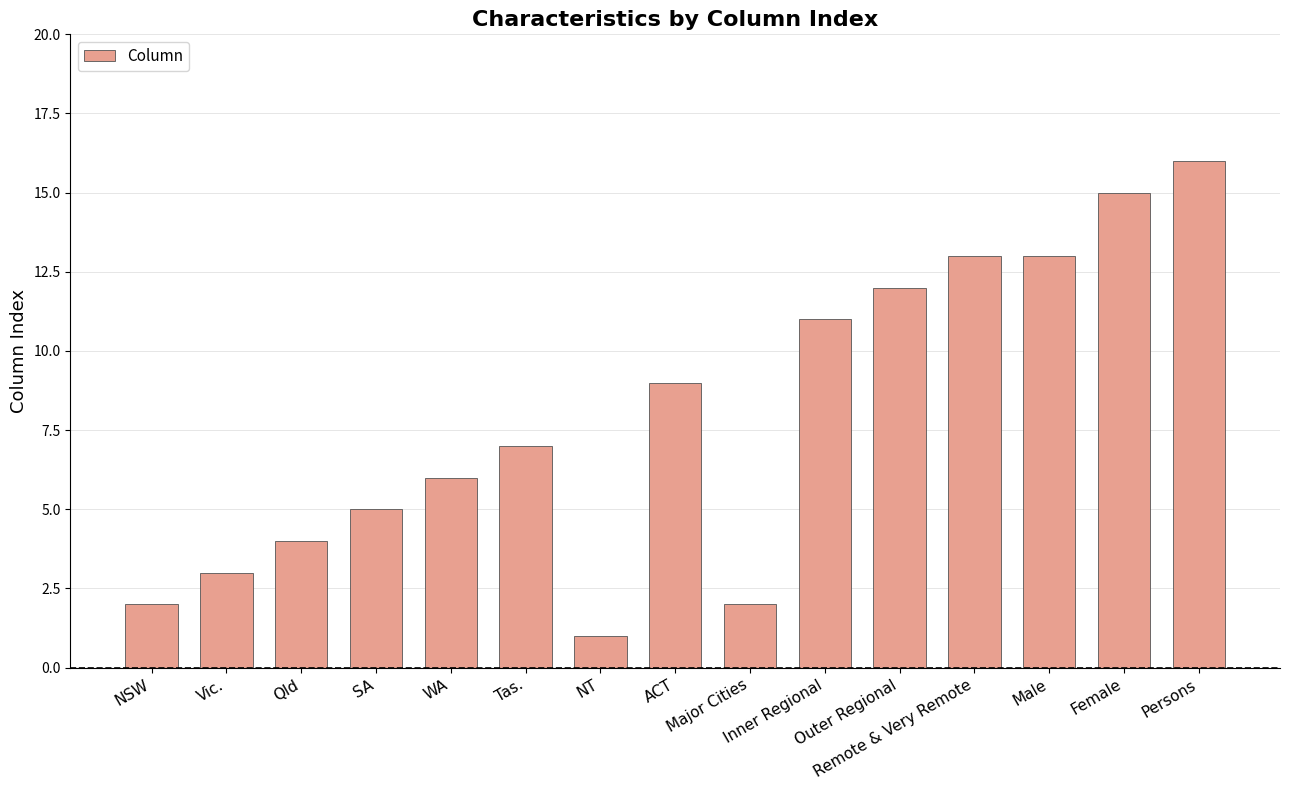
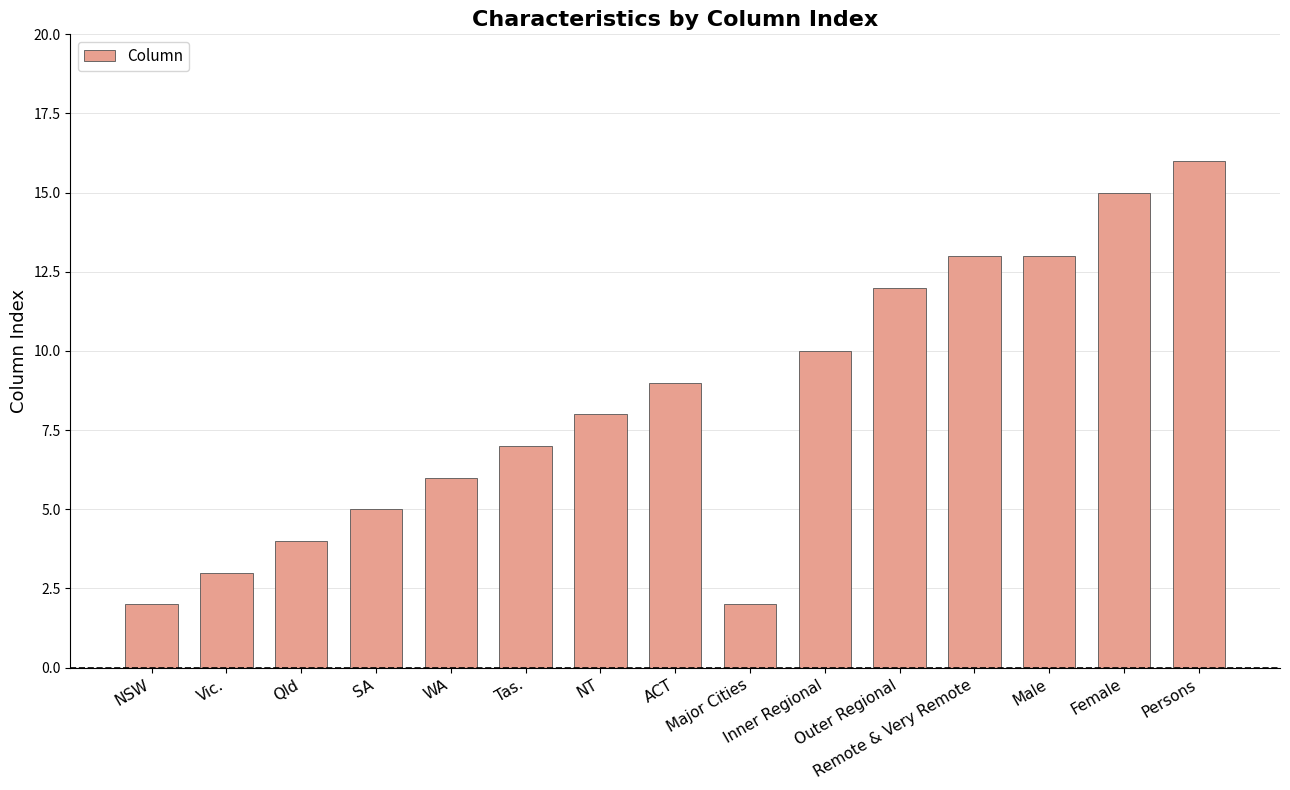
  {
    "NSW": 2,
    "Vic.": 3,
    "Qld": 4,
    "SA": 5,
    "WA": 6,
    "Tas.": 7,
-   "NT": 1,
+   "NT": 8,
    "ACT": 9,
    "Major Cities": 2,
-   "Inner Regional": 11,
+   "Inner Regional": 10,
    "Outer Regional": 12,
    "Remote & Very Remote": 13,
    "Male": 13,
    "Female": 15,
    "Persons": 16
  }
